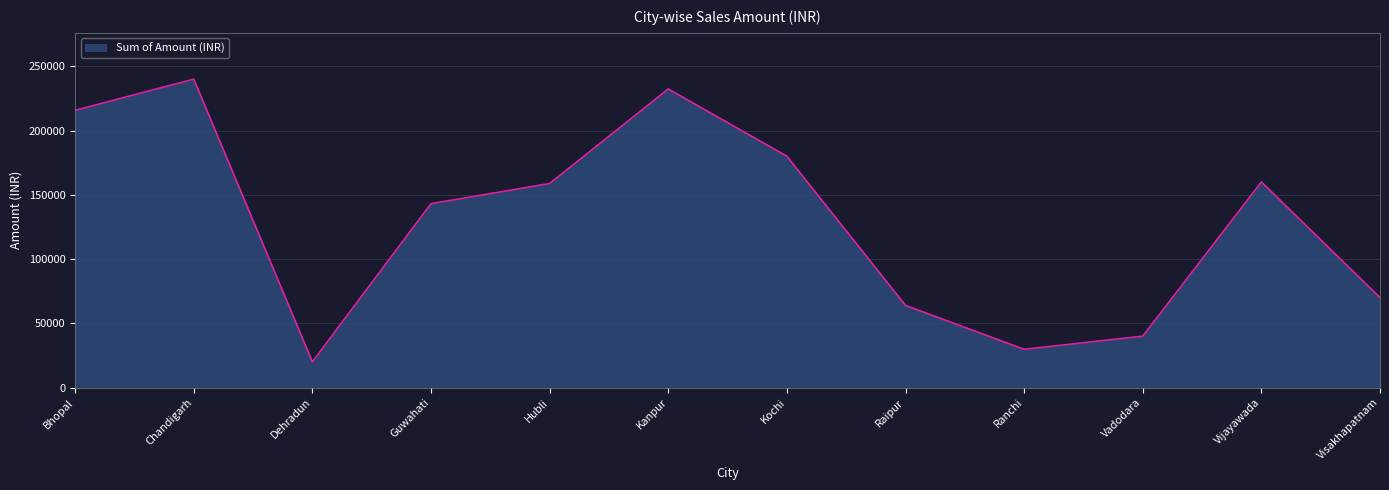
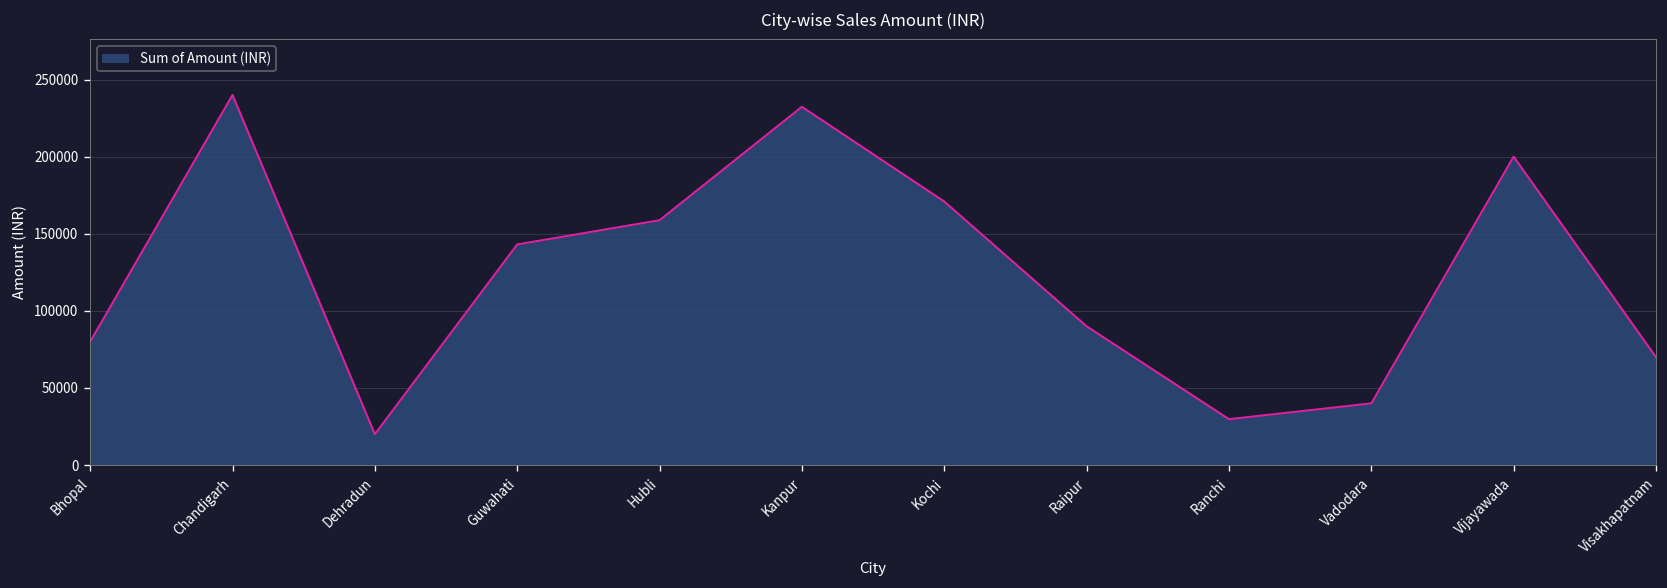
  {
-   "Bhopal": 216000,
+   "Bhopal": 80000,
    "Chandigarh": 240000,
    "Dehradun": 20000,
    "Guwahati": 143000,
    "Hubli": 159000,
    "Kanpur": 232000,
-   "Kochi": 180000,
-   "Raipur": 64000,
+   "Kochi": 171000,
+   "Raipur": 90000,
    "Ranchi": 30000,
    "Vadodara": 40000,
-   "Vijayawada": 160000,
+   "Vijayawada": 200000,
    "Visakhapatnam": 70000
  }
